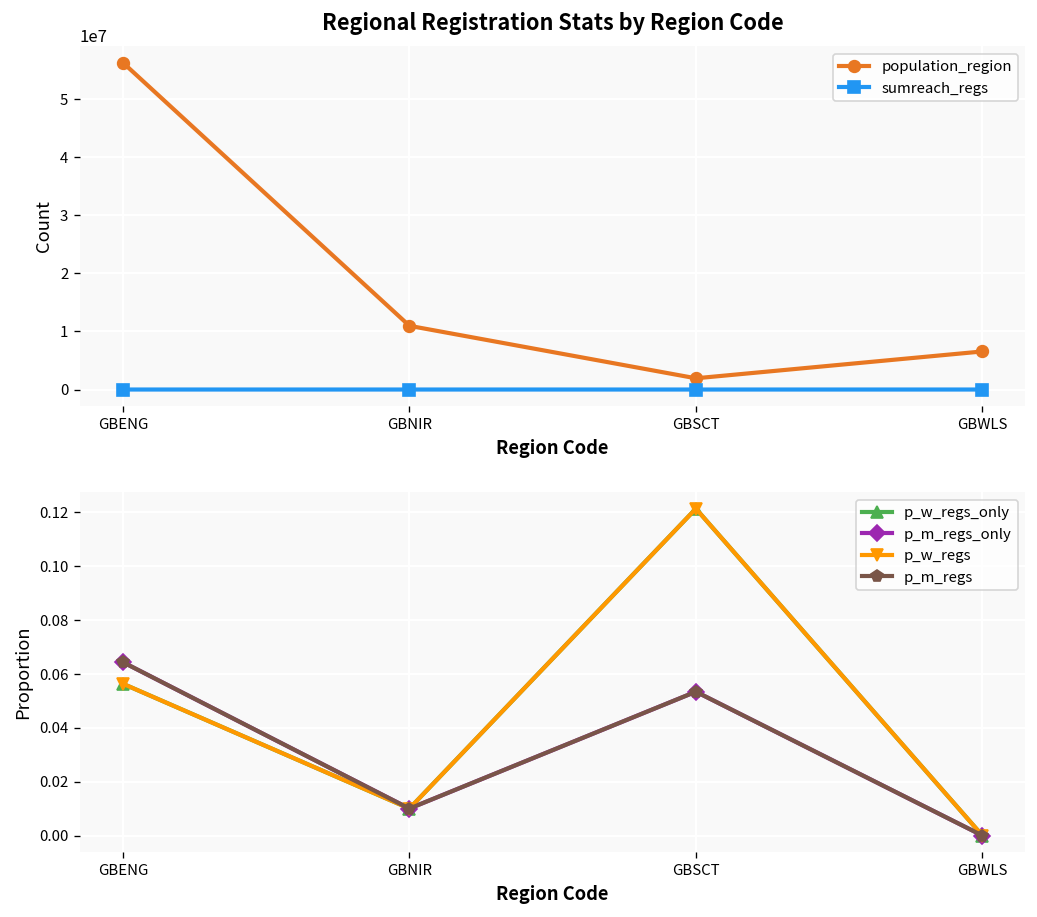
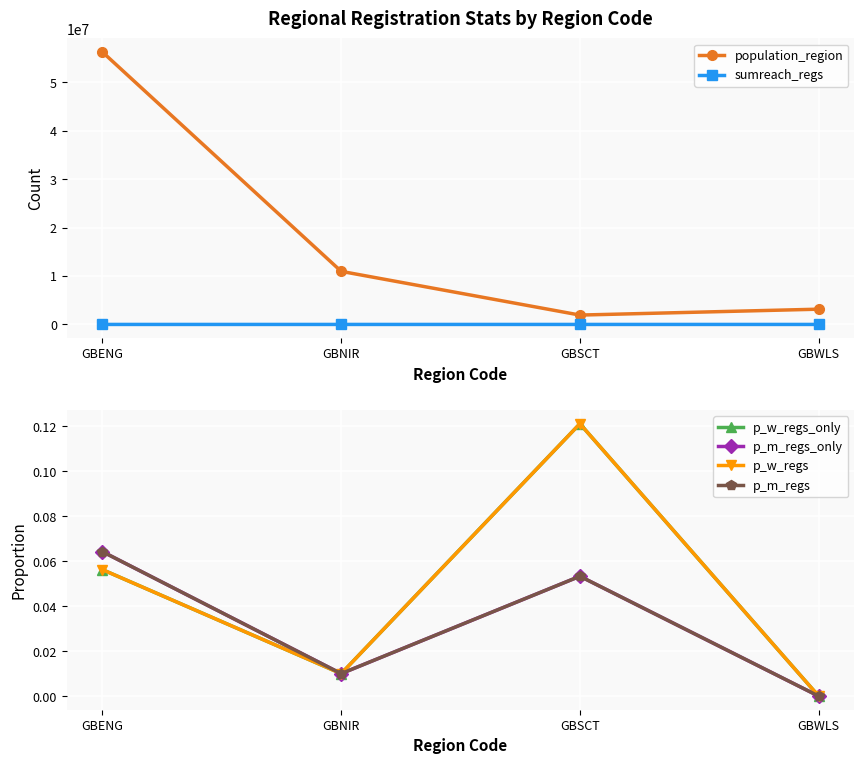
  {
    "Regional Registration Stats by Region Code": {
      "population_region": {
        "GBENG": 56000000,
        "GBNIR": 11000000,
        "GBSCT": 2000000,
-       "GBWLS": 7000000
+       "GBWLS": 3000000
      },
      "sumreach_regs": {
        "GBENG": 0,
        "GBNIR": 0,
        "GBSCT": 0,
        "GBWLS": 0
      }
    }
  }
